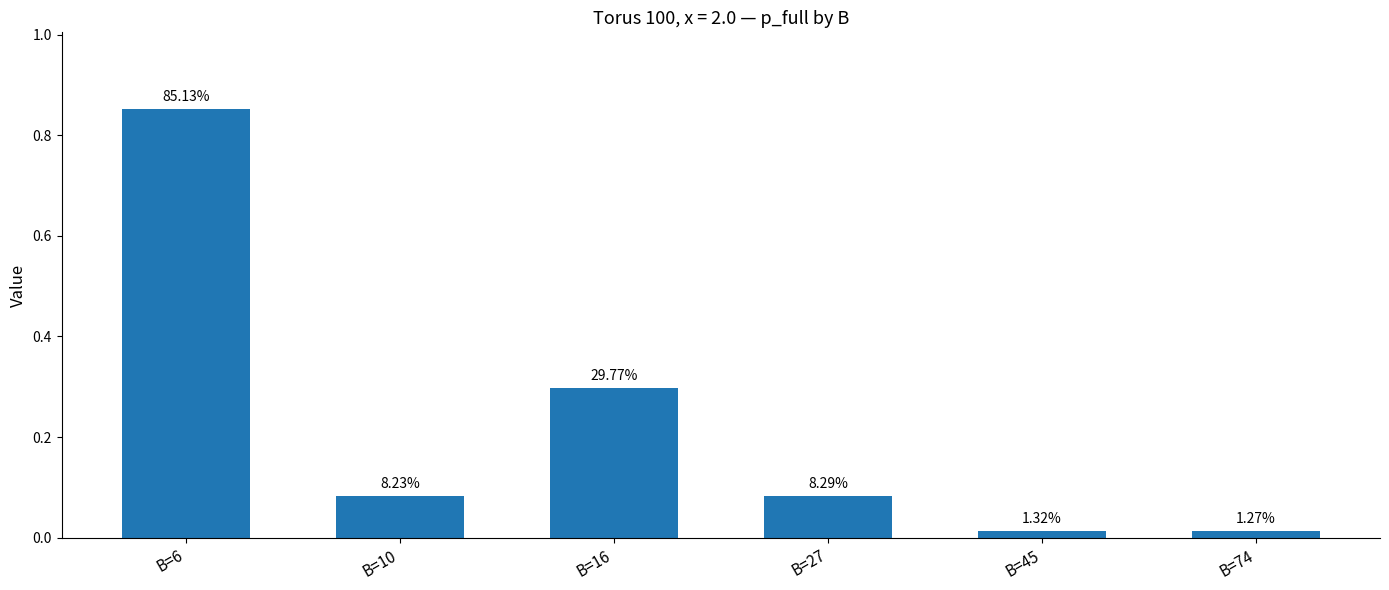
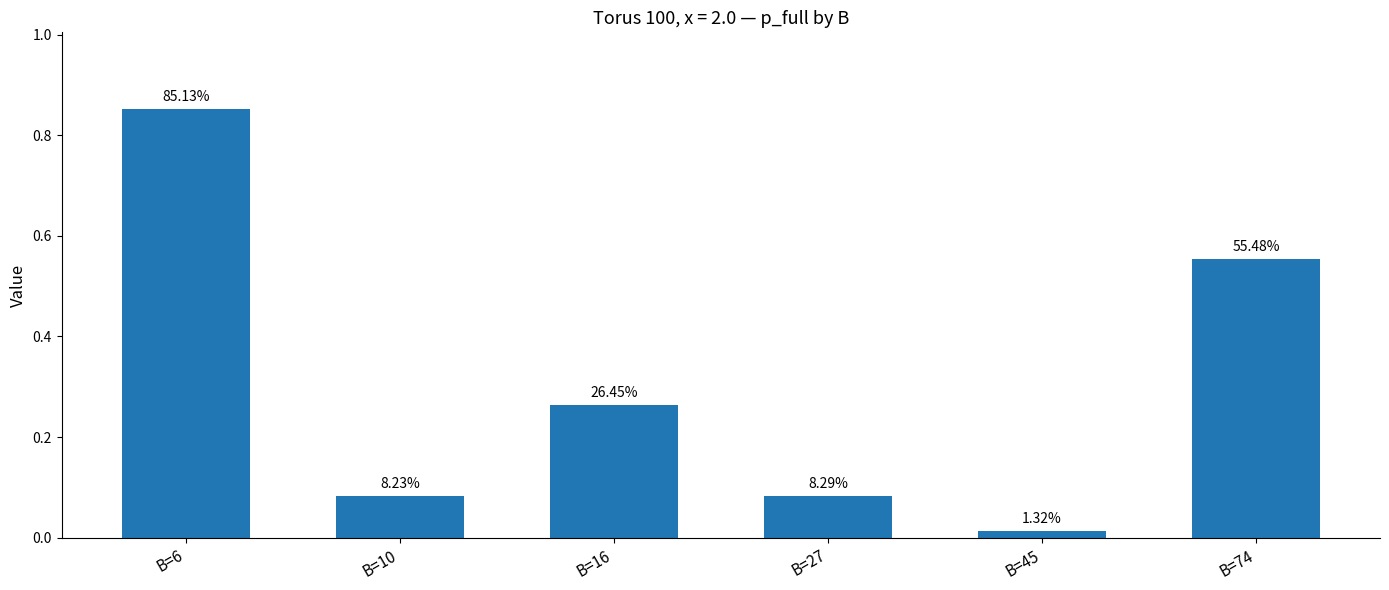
  {
    "B=6": "85.13%",
    "B=10": "8.23%",
-   "B=16": "29.77%",
+   "B=16": "26.45%",
    "B=27": "8.29%",
    "B=45": "1.32%",
-   "B=74": "1.27%"
+   "B=74": "55.48%"
  }
